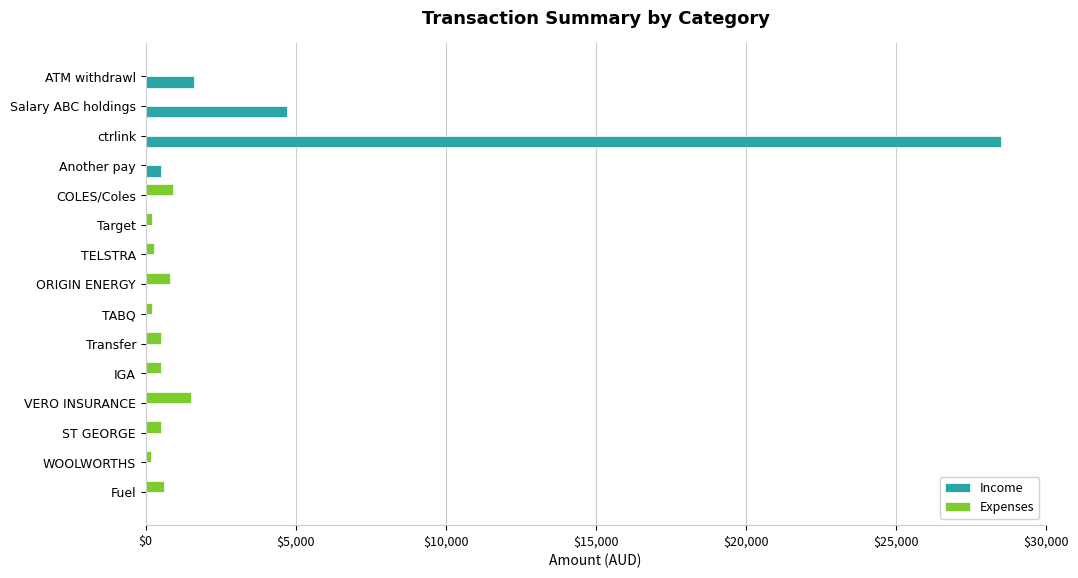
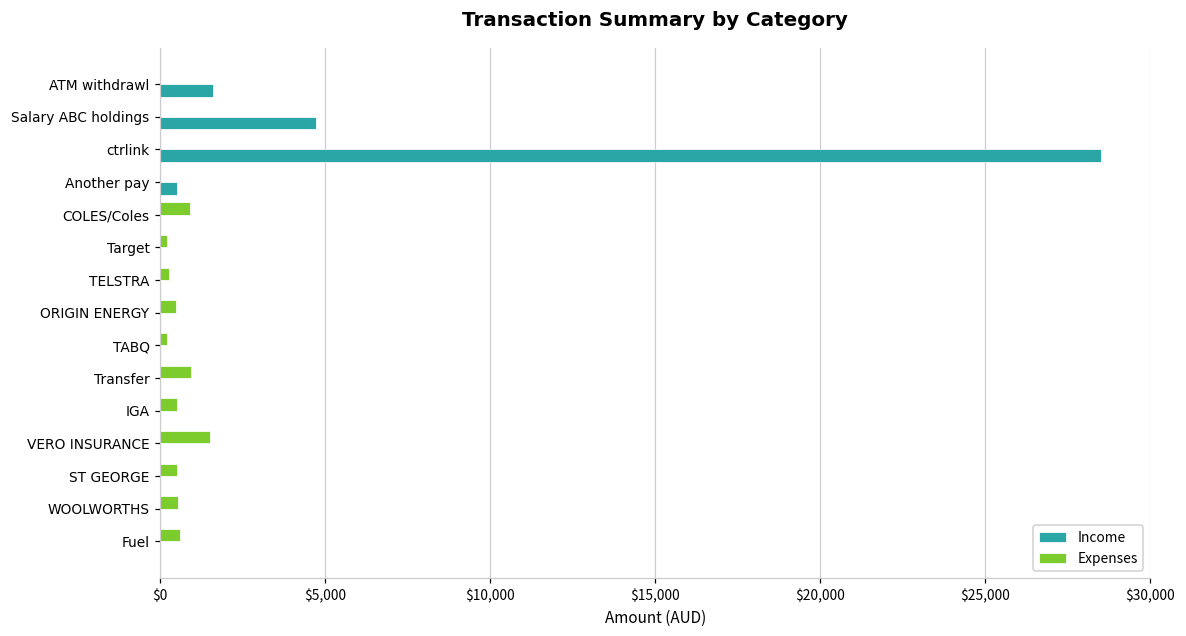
  {
    "Income": {
      "ATM withdrawl": "$1,600",
      "Salary ABC holdings": "$4,700",
      "ctrlink": "$28,500",
      "Another pay": "$500",
      "COLES/Coles": "$0",
      "Target": "$0",
      "TELSTRA": "$0",
      "ORIGIN ENERGY": "$0",
      "TABQ": "$0",
      "Transfer": "$0",
      "IGA": "$0",
      "VERO INSURANCE": "$0",
      "ST GEORGE": "$0",
      "WOOLWORTHS": "$0",
      "Fuel": "$0"
    },
    "Expenses": {
      "ATM withdrawl": "$0",
      "Salary ABC holdings": "$0",
      "ctrlink": "$0",
      "Another pay": "$0",
      "COLES/Coles": "$900",
      "Target": "$200",
      "TELSTRA": "$300",
-     "ORIGIN ENERGY": "$800",
+     "ORIGIN ENERGY": "$500",
      "TABQ": "$200",
-     "Transfer": "$500",
+     "Transfer": "$900",
      "IGA": "$500",
      "VERO INSURANCE": "$1,500",
      "ST GEORGE": "$500",
-     "WOOLWORTHS": "$200",
+     "WOOLWORTHS": "$600",
      "Fuel": "$600"
    }
  }
